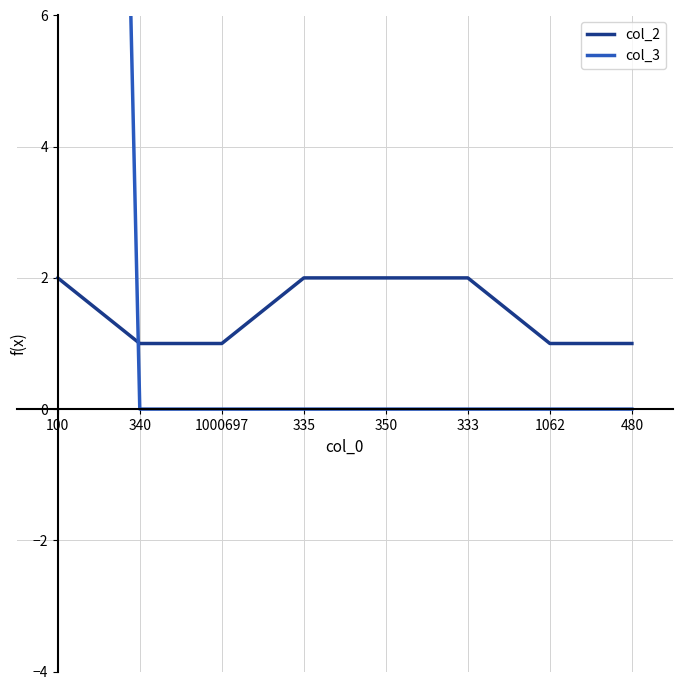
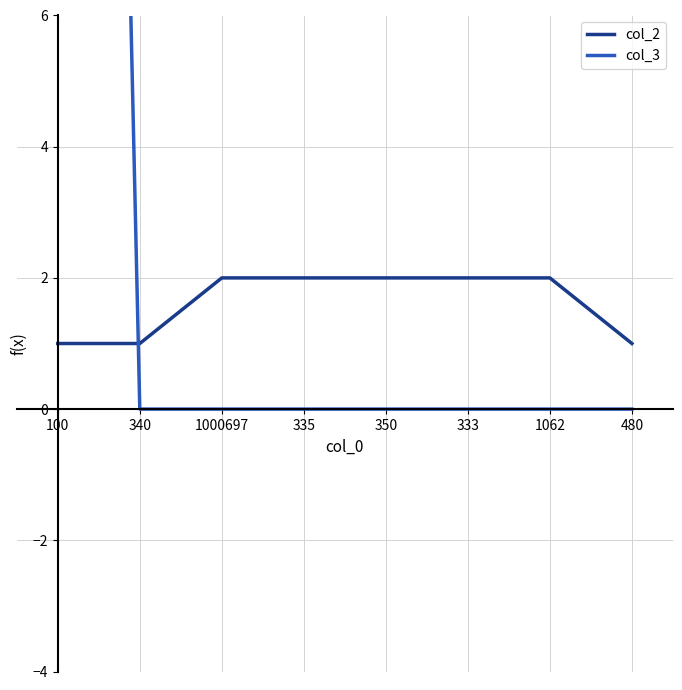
  {
    "col_2": {
-     "100": 2,
+     "100": 1,
      "340": 1,
-     "1000697": 1,
+     "1000697": 2,
      "335": 2,
      "350": 2,
      "333": 2,
-     "1062": 1,
+     "1062": 2,
      "480": 1
    },
    "col_3": {
      "340": 0,
      "1000697": 0,
      "335": 0,
      "350": 0,
      "333": 0,
      "1062": 0,
      "480": 0
    }
  }
